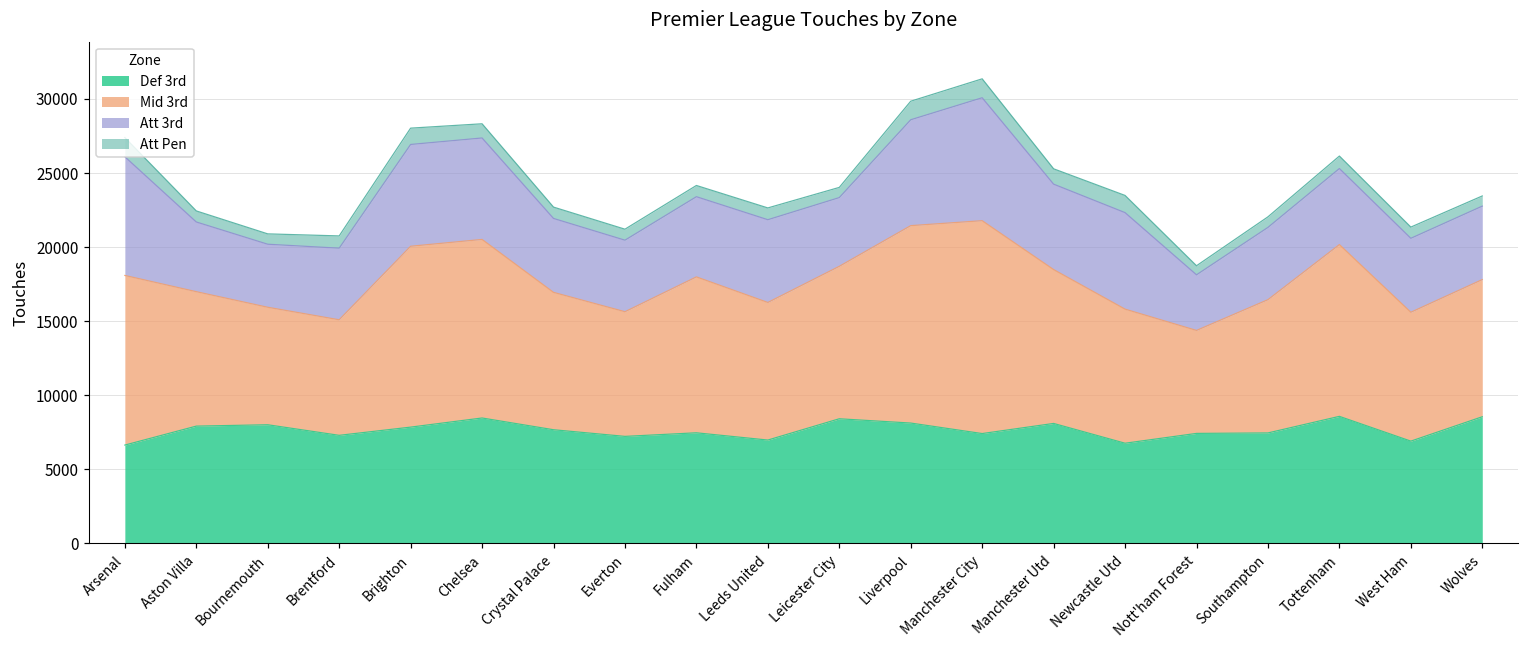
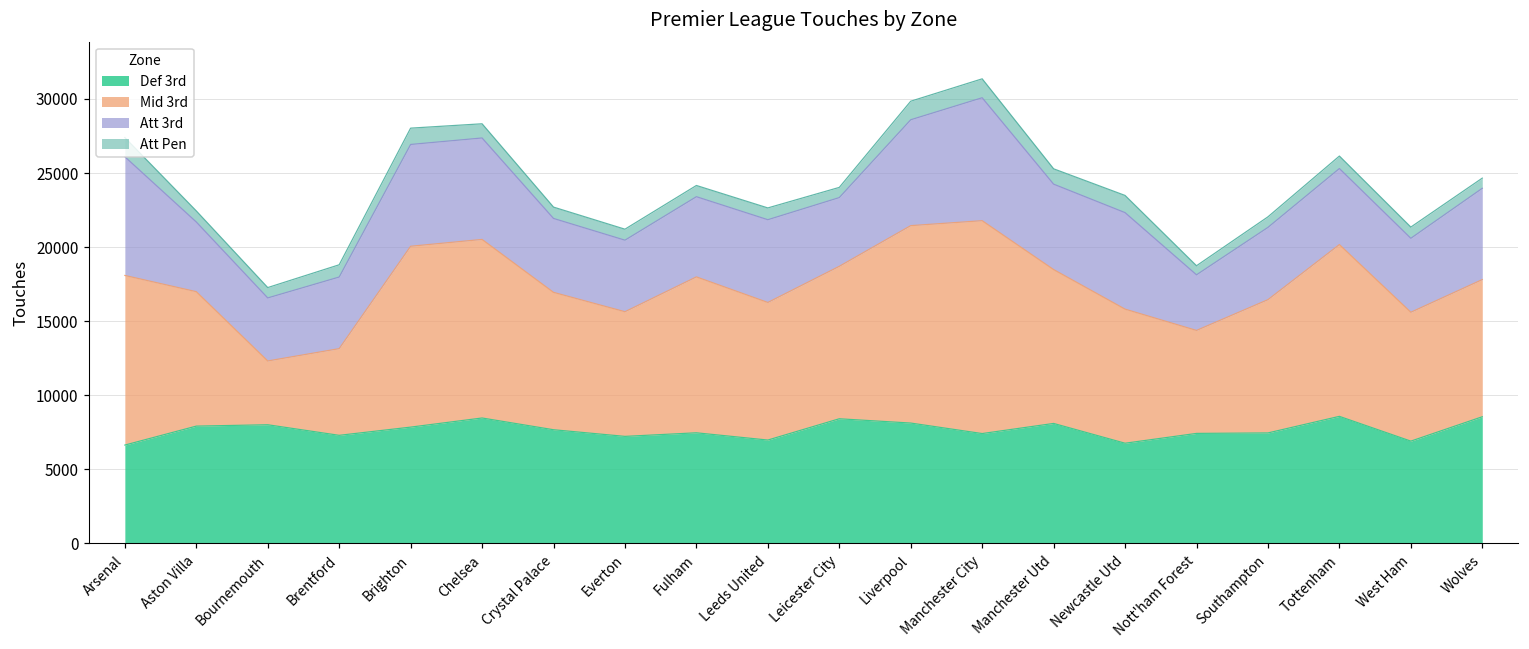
  {
    "Mid 3rd": {
      "Arsenal": 11500,
      "Aston Villa": 9100,
-     "Bournemouth": 7900,
-     "Brentford": 7800,
+     "Bournemouth": 4300,
+     "Brentford": 5900,
      "Brighton": 12200,
      "Chelsea": 12100,
      "Crystal Palace": 9300,
      "Everton": 8400,
      "Fulham": 10500,
      "Leeds United": 9300,
      "Leicester City": 10300,
      "Liverpool": 13300,
      "Manchester City": 14400,
      "Manchester Utd": 10400,
      "Newcastle Utd": 9100,
      "Nott'ham Forest": 7000,
      "Southampton": 9000,
      "Tottenham": 11600,
      "West Ham": 8700,
      "Wolves": 9300
    },
    "Att 3rd": {
      "Aston Villa": 4700,
      "Bournemouth": 4300,
      "Brentford": 4800,
      "Brighton": 6900,
      "Chelsea": 6900,
      "Crystal Palace": 5000,
      "Everton": 4800,
      "Fulham": 5400,
      "Leeds United": 5600,
      "Leicester City": 4600,
      "Liverpool": 7100,
      "Manchester City": 8300,
      "Manchester Utd": 5800,
      "Newcastle Utd": 6500,
      "Nott'ham Forest": 3800,
      "Southampton": 4900,
      "Tottenham": 5100,
      "West Ham": 5000,
-     "Wolves": 5000
+     "Wolves": 6200
    }
  }
